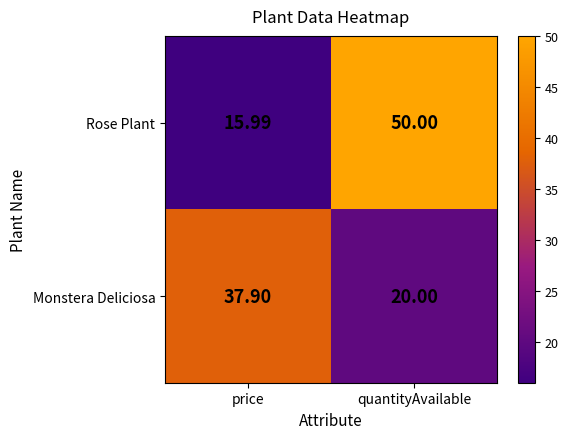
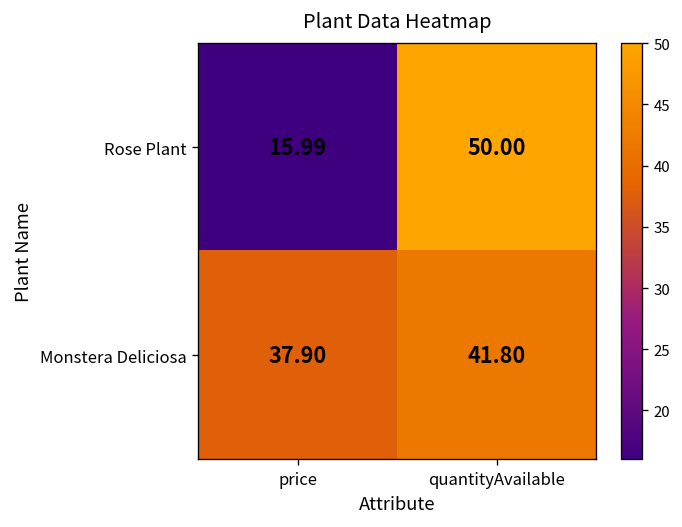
  {
    "Rose Plant": {
      "price": 15.99,
      "quantityAvailable": 50.00
    },
    "Monstera Deliciosa": {
      "price": 37.90,
-     "quantityAvailable": 20.00
+     "quantityAvailable": 41.80
    }
  }
